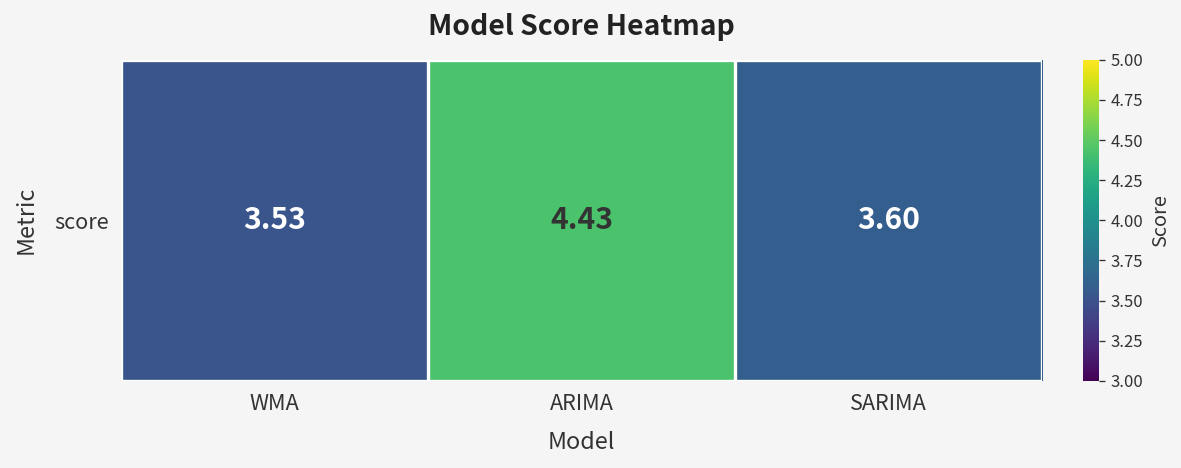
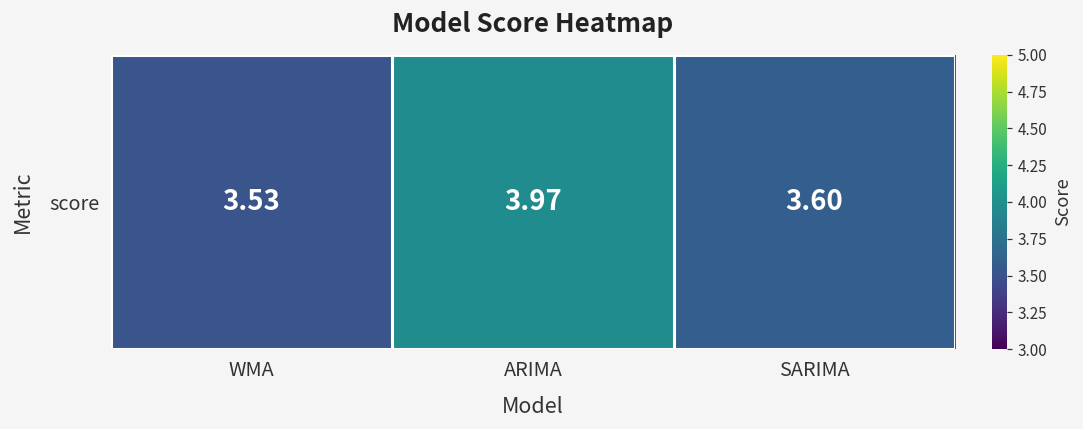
  {
    "score": {
      "WMA": 3.53,
-     "ARIMA": 4.43,
+     "ARIMA": 3.97,
      "SARIMA": 3.60
    }
  }
